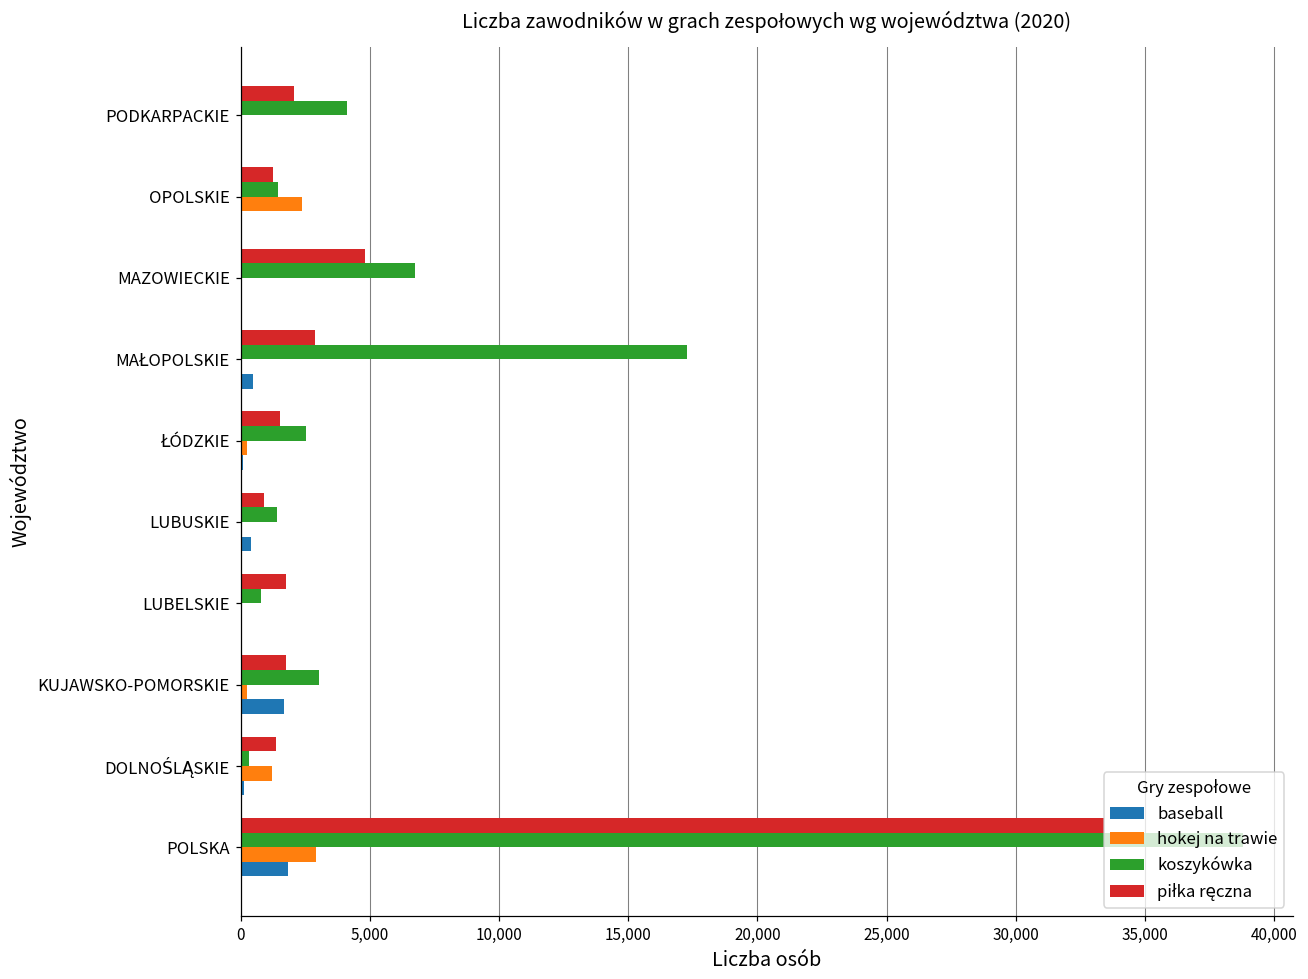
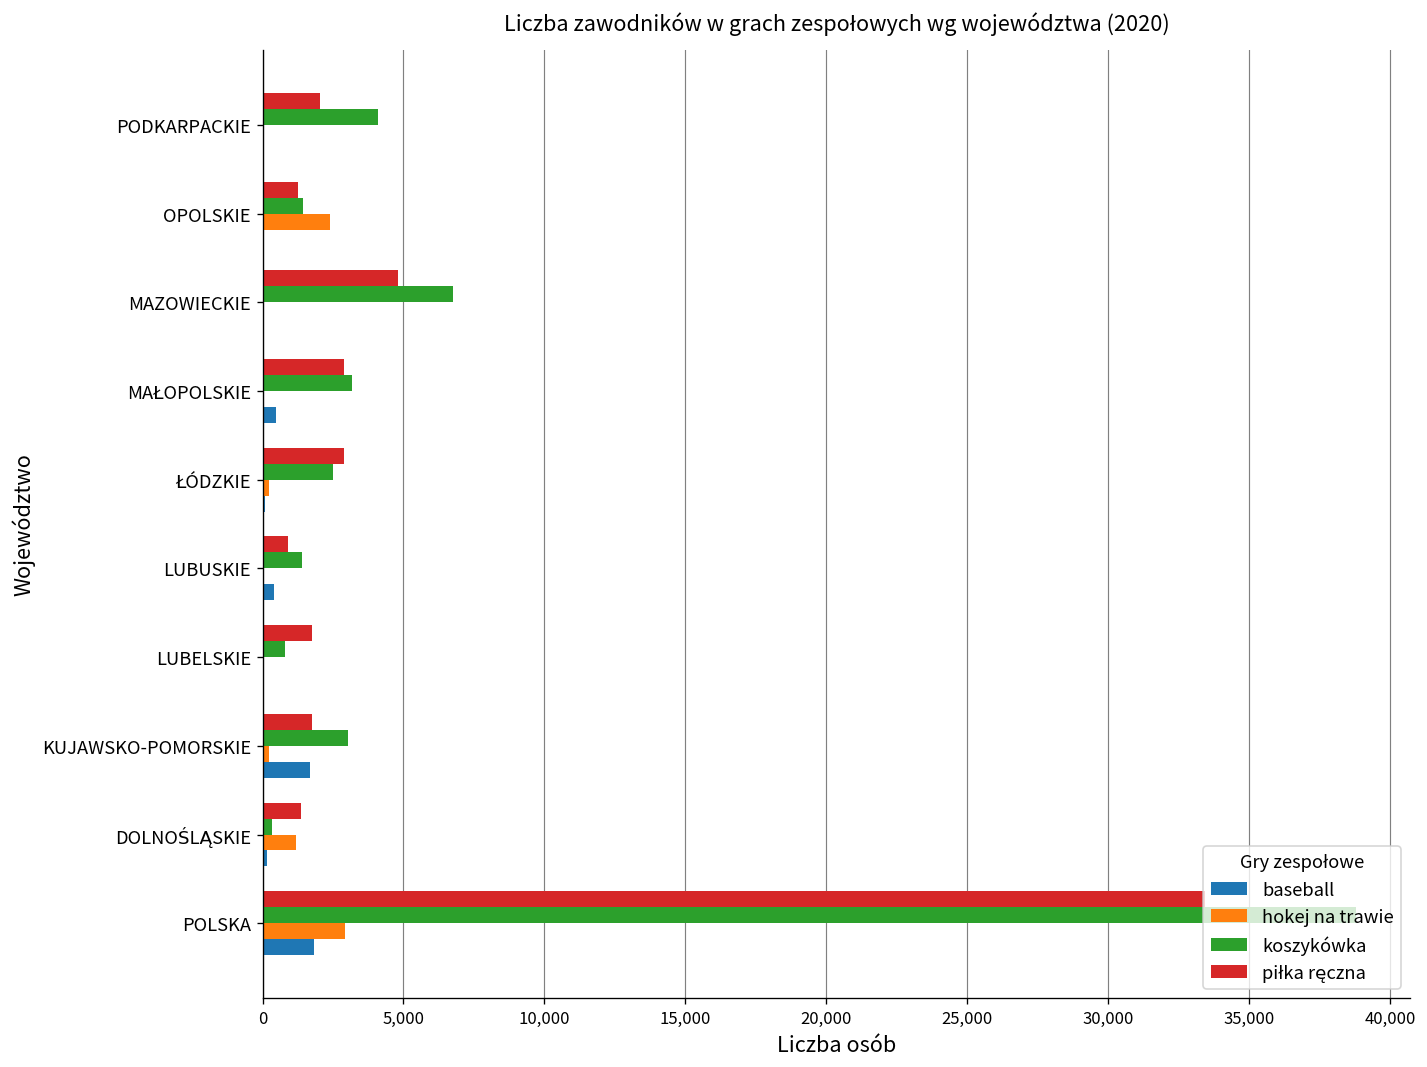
  {
    "baseball": {
      "PODKARPACKIE": "0",
      "MAŁOPOLSKIE": "500",
      "LUBUSKIE": "400",
      "LUBELSKIE": "0",
      "KUJAWSKO-POMORSKIE": "1,700",
      "DOLNOŚLĄSKIE": "100",
      "POLSKA": "1,800"
    },
    "hokej na trawie": {
      "PODKARPACKIE": "0",
      "OPOLSKIE": "2,400",
      "MAŁOPOLSKIE": "0",
      "ŁÓDZKIE": "200",
      "LUBUSKIE": "0",
      "LUBELSKIE": "0",
      "KUJAWSKO-POMORSKIE": "200",
      "DOLNOŚLĄSKIE": "1,200",
      "POLSKA": "2,900"
    },
    "koszykówka": {
      "PODKARPACKIE": "4,100",
      "OPOLSKIE": "1,400",
      "MAZOWIECKIE": "6,800",
-     "MAŁOPOLSKIE": "17,300",
+     "MAŁOPOLSKIE": "3,200",
      "ŁÓDZKIE": "2,500",
      "LUBUSKIE": "1,400",
      "LUBELSKIE": "800",
      "KUJAWSKO-POMORSKIE": "3,000",
      "DOLNOŚLĄSKIE": "300"
    },
    "piłka ręczna": {
      "PODKARPACKIE": "2,100",
      "OPOLSKIE": "1,300",
      "MAZOWIECKIE": "4,800",
      "MAŁOPOLSKIE": "2,900",
-     "ŁÓDZKIE": "1,500",
+     "ŁÓDZKIE": "2,900",
      "LUBUSKIE": "900",
      "LUBELSKIE": "1,800",
      "KUJAWSKO-POMORSKIE": "1,700",
      "DOLNOŚLĄSKIE": "1,400"
    }
  }
